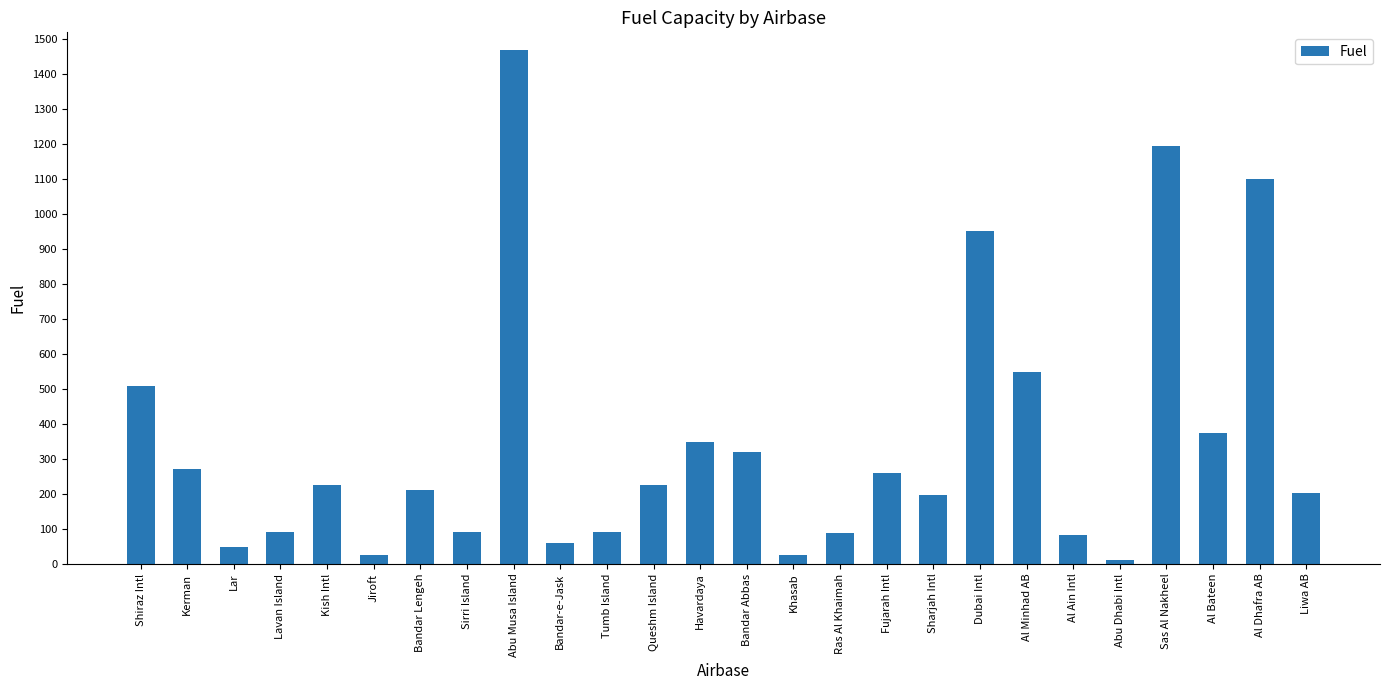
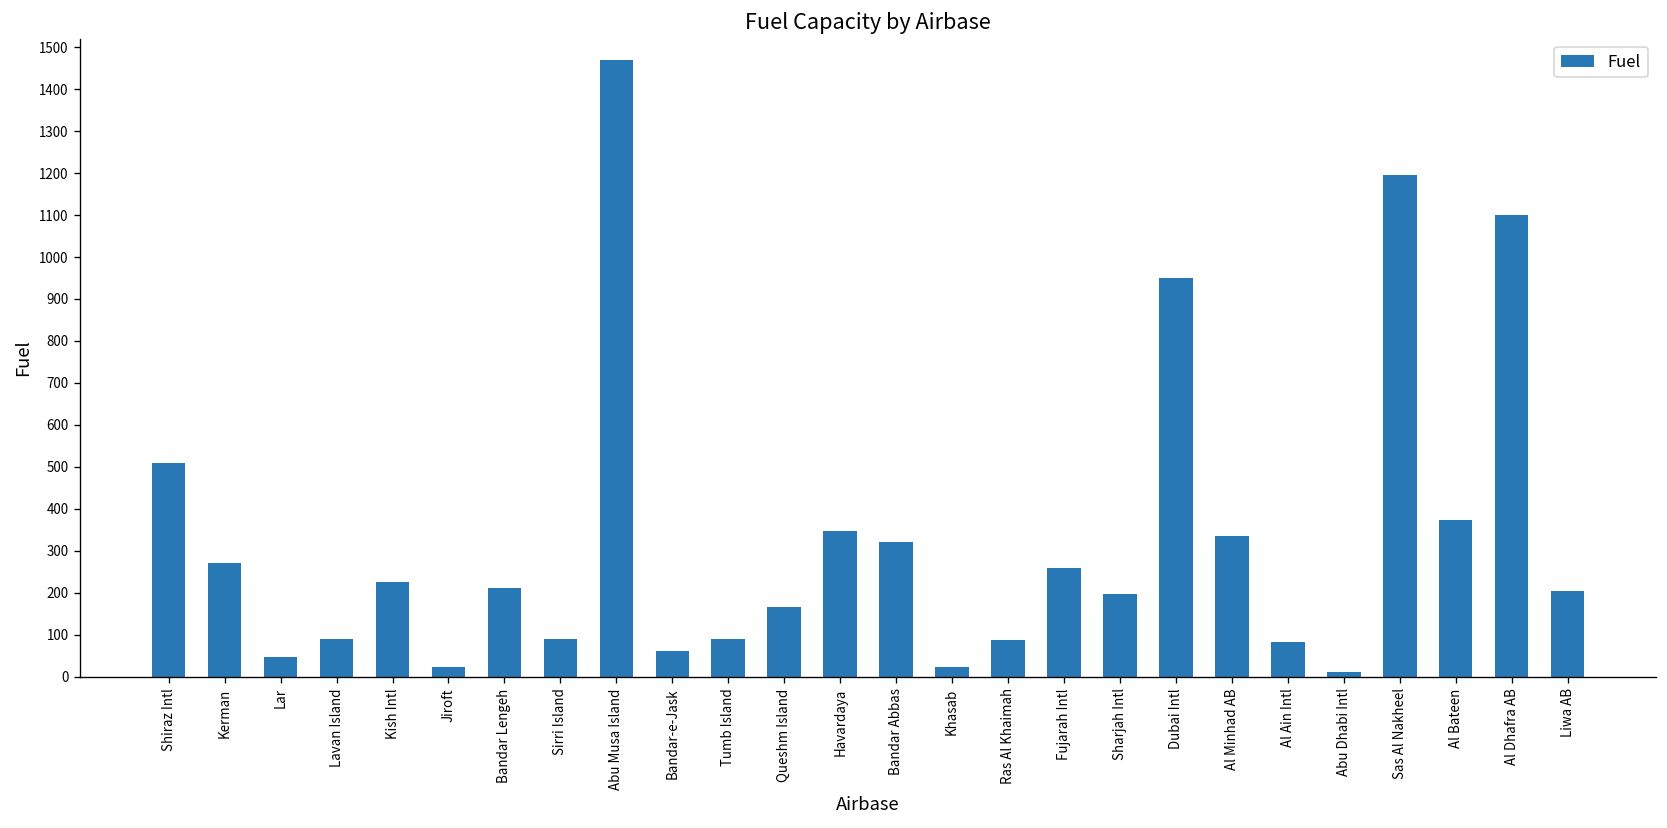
  {
    "Shiraz Intl": 510,
    "Kerman": 270,
    "Lar": 50,
    "Lavan Island": 90,
    "Kish Intl": 230,
    "Jiroft": 20,
    "Bandar Lengeh": 210,
    "Sirri Island": 90,
    "Abu Musa Island": 1470,
    "Bandar-e-Jask": 60,
    "Tumb Island": 90,
-   "Queshm Island": 230,
+   "Queshm Island": 170,
    "Havardaya": 350,
    "Bandar Abbas": 320,
    "Khasab": 20,
    "Ras Al Khaimah": 90,
    "Fujarah Intl": 260,
    "Sharjah Intl": 200,
    "Dubai Intl": 950,
-   "Al Minhad AB": 550,
+   "Al Minhad AB": 340,
    "Al Ain Intl": 80,
    "Abu Dhabi Intl": 10,
    "Sas Al Nakheel": 1200,
    "Al Bateen": 370,
    "Al Dhafra AB": 1100,
    "Liwa AB": 200
  }
